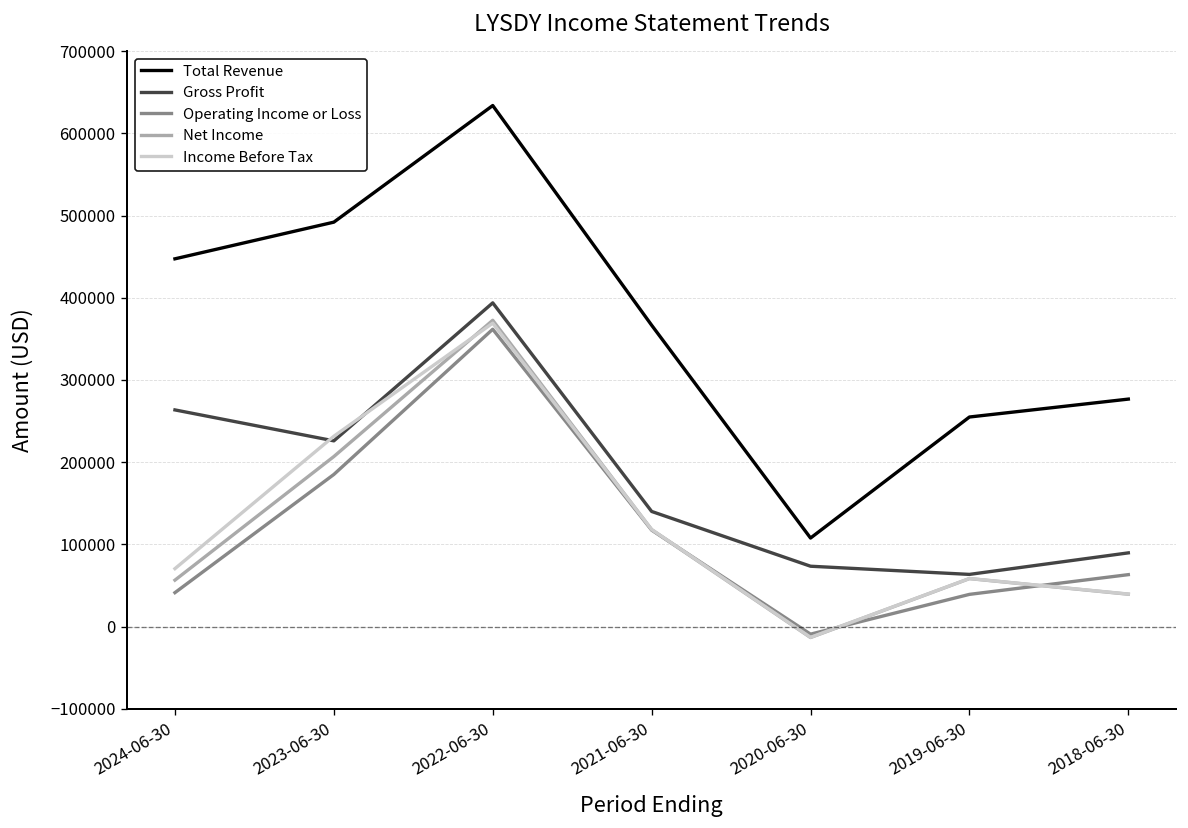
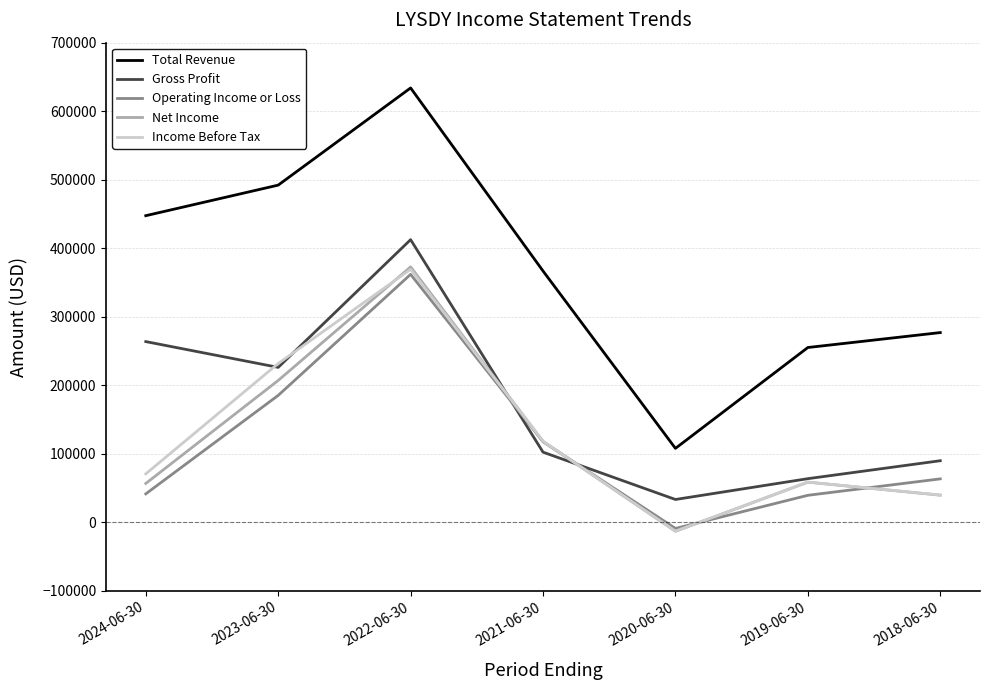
  {
    "Total Revenue": {
      "2024-06-30": 450000,
      "2023-06-30": 490000,
      "2022-06-30": 630000,
      "2021-06-30": 370000,
      "2020-06-30": 110000,
      "2019-06-30": 250000,
      "2018-06-30": 280000
    },
    "Gross Profit": {
      "2024-06-30": 260000,
      "2023-06-30": 230000,
-     "2022-06-30": 390000,
-     "2021-06-30": 140000,
-     "2020-06-30": 70000,
+     "2022-06-30": 410000,
+     "2021-06-30": 100000,
+     "2020-06-30": 30000,
      "2019-06-30": 60000,
      "2018-06-30": 90000
    }
  }
